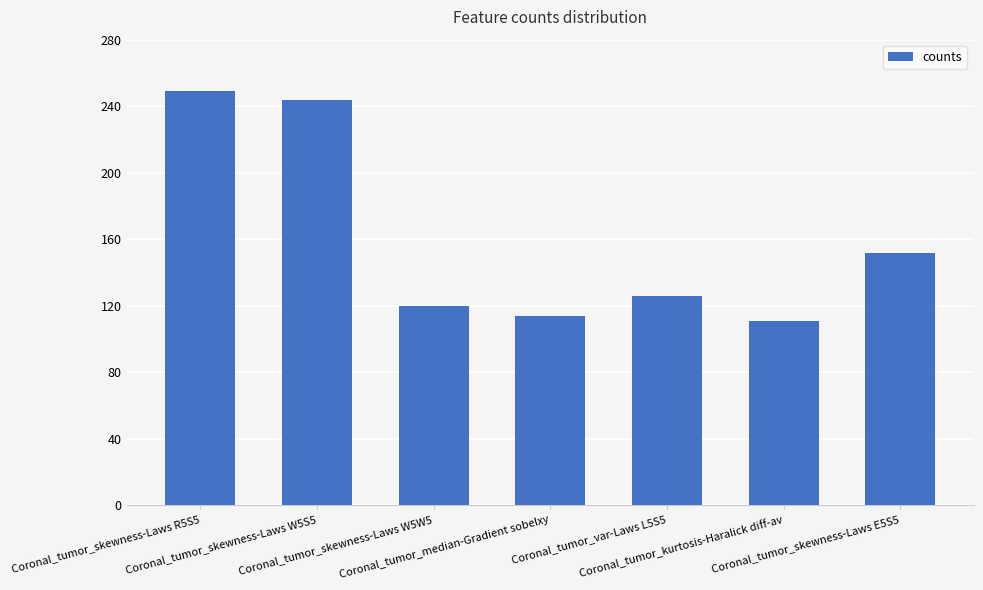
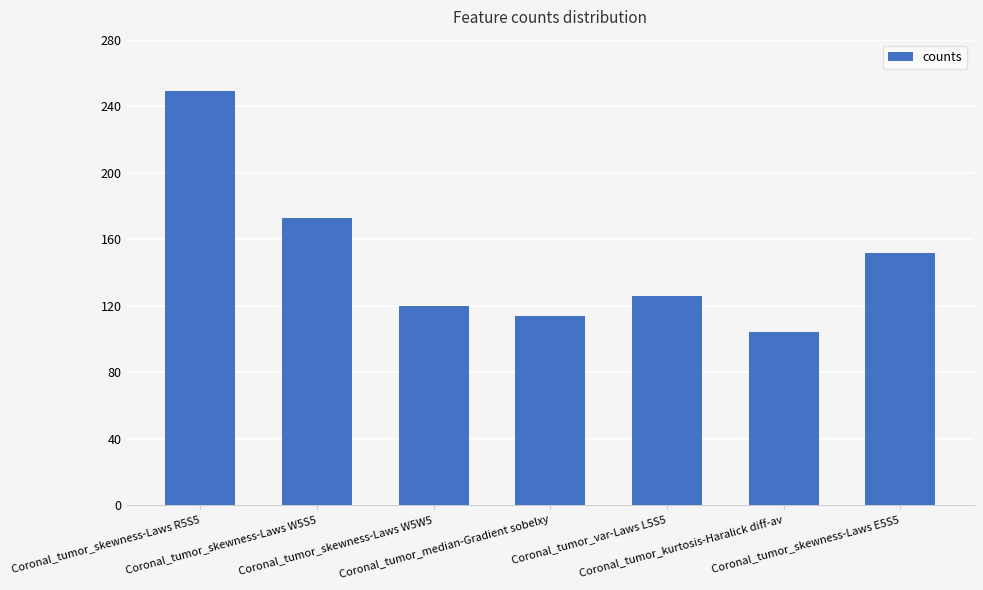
  {
    "Coronal_tumor_skewness-Laws R5S5": 249,
-   "Coronal_tumor_skewness-Laws W5S5": 244,
+   "Coronal_tumor_skewness-Laws W5S5": 173,
    "Coronal_tumor_skewness-Laws W5W5": 120,
    "Coronal_tumor_median-Gradient sobelxy": 114,
    "Coronal_tumor_var-Laws L5S5": 126,
-   "Coronal_tumor_kurtosis-Haralick diff-av": 111,
+   "Coronal_tumor_kurtosis-Haralick diff-av": 104,
    "Coronal_tumor_skewness-Laws E5S5": 152
  }
